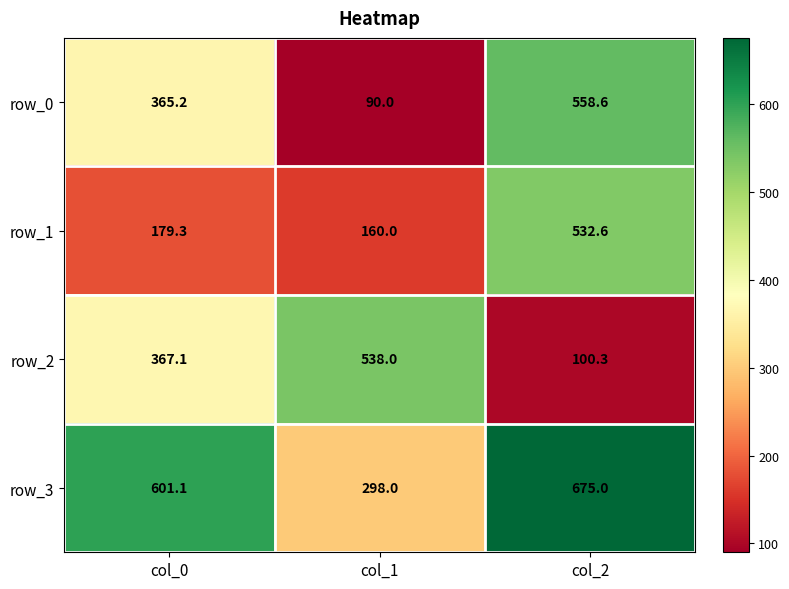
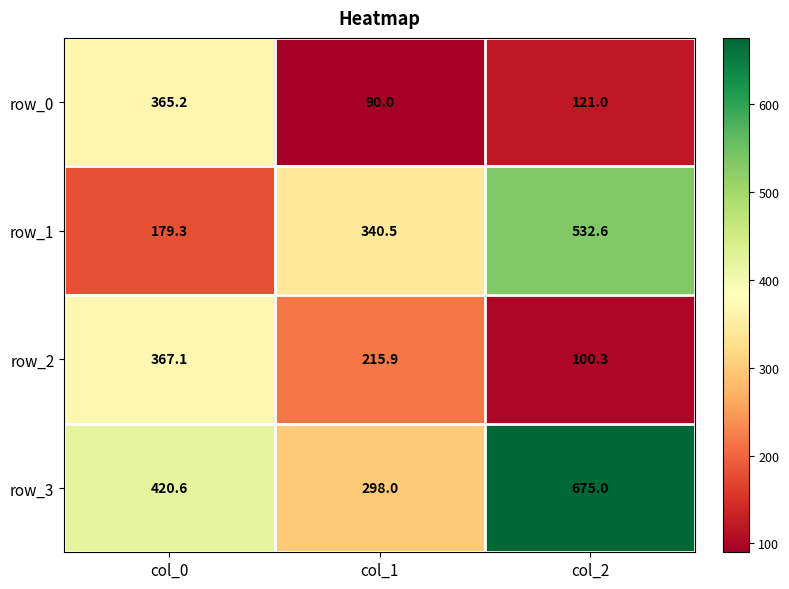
  {
    "row_0": {
      "col_0": 365.2,
      "col_1": 90.0,
-     "col_2": 558.6
+     "col_2": 121.0
    },
    "row_1": {
      "col_0": 179.3,
-     "col_1": 160.0,
+     "col_1": 340.5,
      "col_2": 532.6
    },
    "row_2": {
      "col_0": 367.1,
-     "col_1": 538.0,
+     "col_1": 215.9,
      "col_2": 100.3
    },
    "row_3": {
-     "col_0": 601.1,
+     "col_0": 420.6,
      "col_1": 298.0,
      "col_2": 675.0
    }
  }
